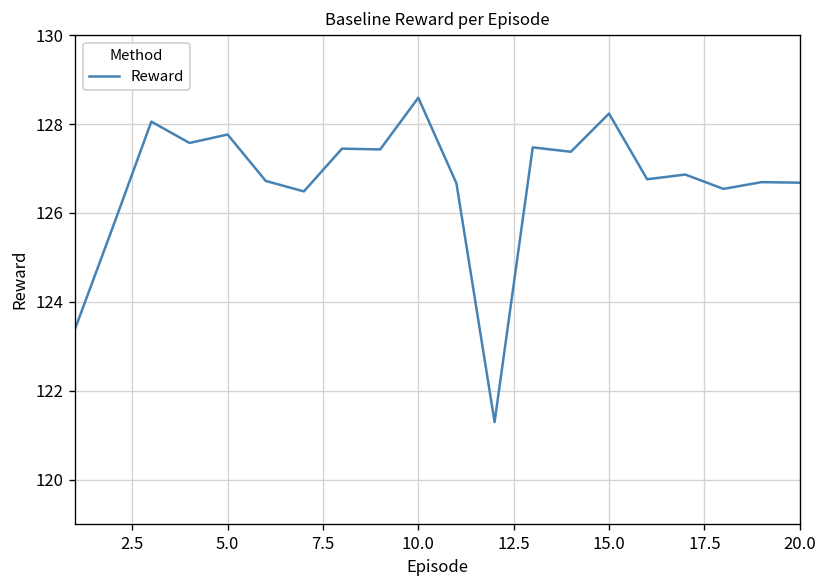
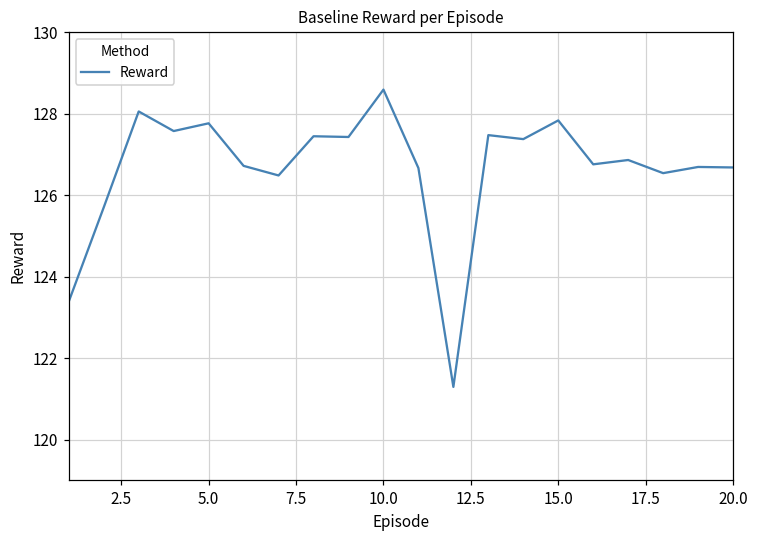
  {
    "5.0": 127.8,
    "10.0": 128.6,
-   "15.0": 128.2,
+   "15.0": 127.8,
    "20.0": 126.7
  }
